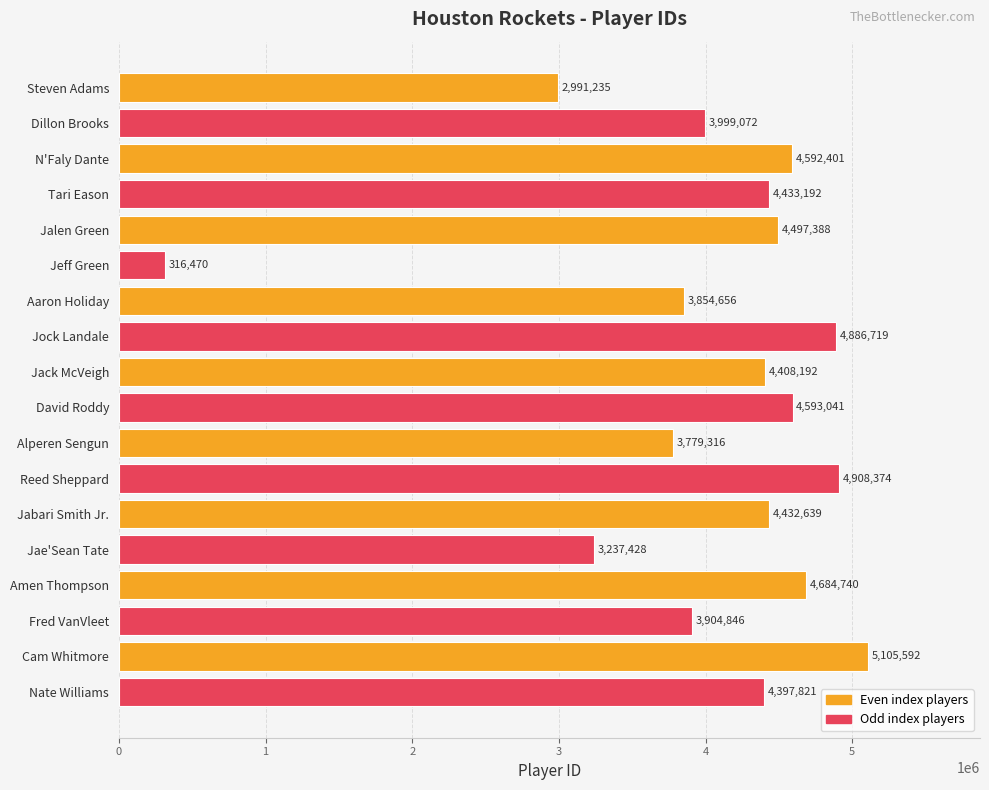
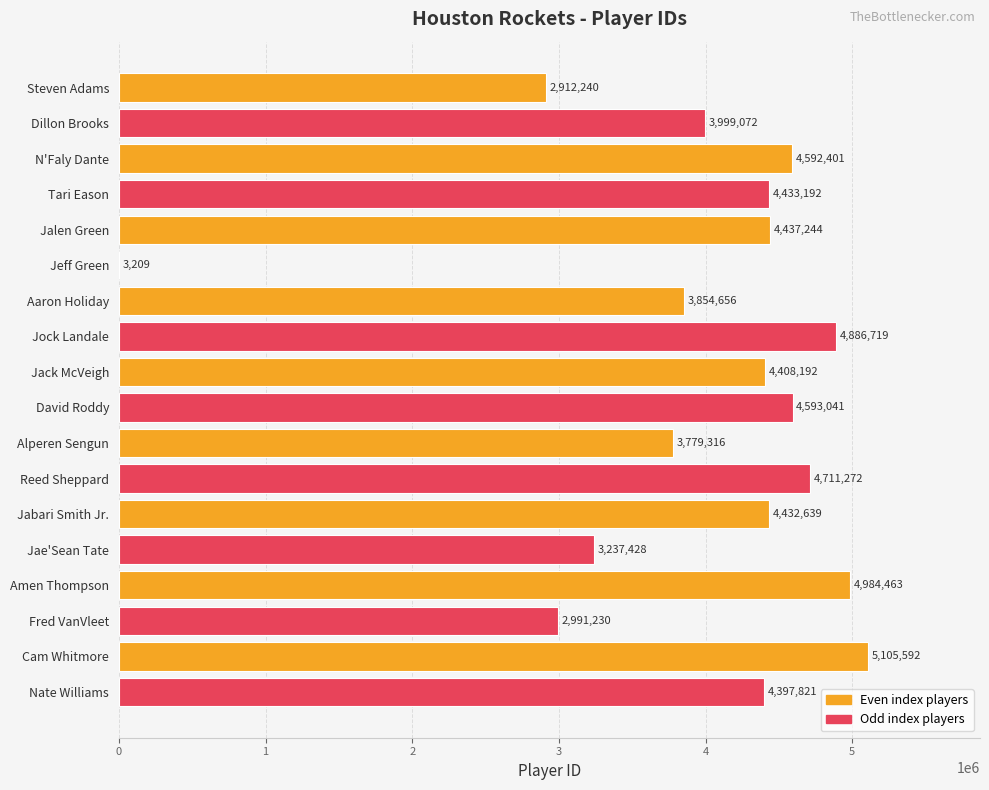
  {
-   "Steven Adams": "2,991,235",
+   "Steven Adams": "2,912,240",
    "Dillon Brooks": "3,999,072",
    "N'Faly Dante": "4,592,401",
    "Tari Eason": "4,433,192",
-   "Jalen Green": "4,497,388",
-   "Jeff Green": "316,470",
+   "Jalen Green": "4,437,244",
+   "Jeff Green": "3,209",
    "Aaron Holiday": "3,854,656",
    "Jock Landale": "4,886,719",
    "Jack McVeigh": "4,408,192",
    "David Roddy": "4,593,041",
    "Alperen Sengun": "3,779,316",
-   "Reed Sheppard": "4,908,374",
+   "Reed Sheppard": "4,711,272",
    "Jabari Smith Jr.": "4,432,639",
    "Jae'Sean Tate": "3,237,428",
-   "Amen Thompson": "4,684,740",
-   "Fred VanVleet": "3,904,846",
+   "Amen Thompson": "4,984,463",
+   "Fred VanVleet": "2,991,230",
    "Cam Whitmore": "5,105,592",
    "Nate Williams": "4,397,821"
  }
